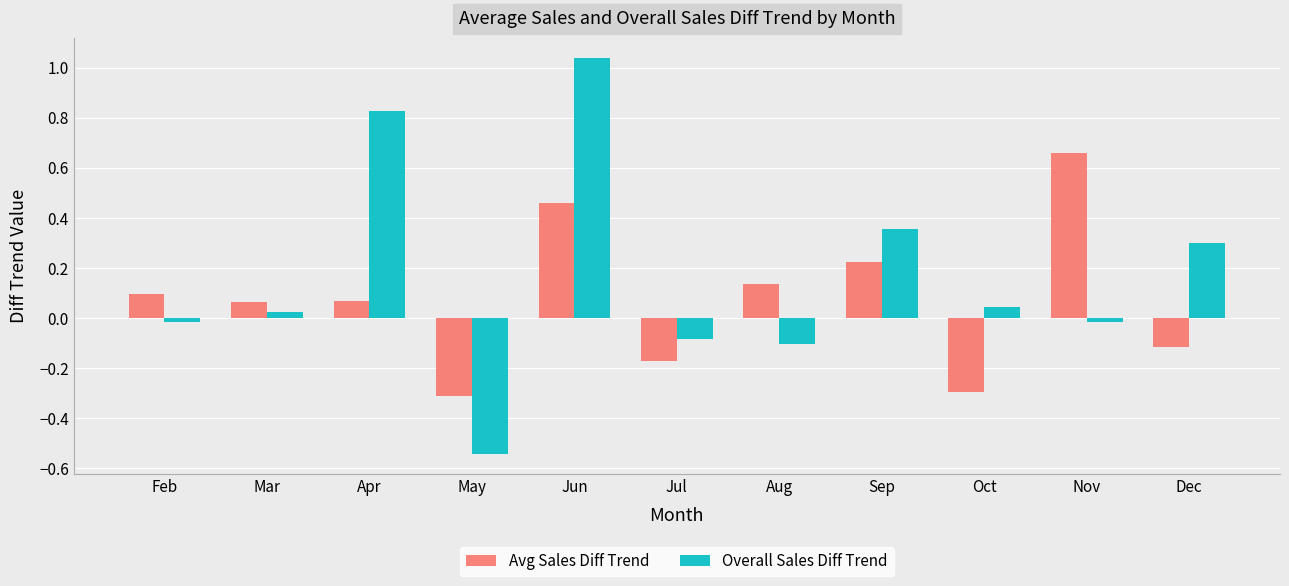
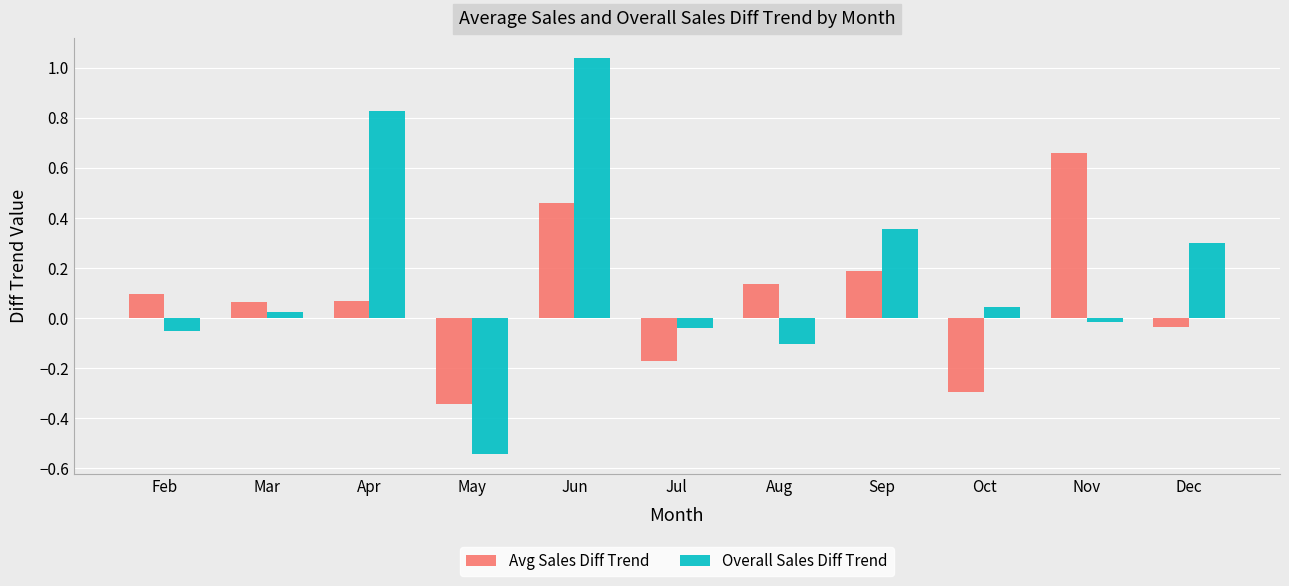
  {
    "Avg Sales Diff Trend": {
      "Feb": 0.10,
      "Mar": 0.06,
      "Apr": 0.07,
-     "May": -0.31,
+     "May": -0.34,
      "Jun": 0.46,
      "Jul": -0.17,
      "Aug": 0.14,
-     "Sep": 0.23,
+     "Sep": 0.19,
      "Oct": -0.30,
      "Nov": 0.66,
-     "Dec": -0.11
+     "Dec": -0.04
    },
    "Overall Sales Diff Trend": {
-     "Feb": -0.02,
+     "Feb": -0.05,
      "Mar": 0.02,
      "Apr": 0.83,
      "May": -0.54,
      "Jun": 1.04,
-     "Jul": -0.08,
+     "Jul": -0.04,
      "Aug": -0.10,
      "Sep": 0.36,
      "Oct": 0.05,
      "Nov": -0.01,
      "Dec": 0.30
    }
  }
